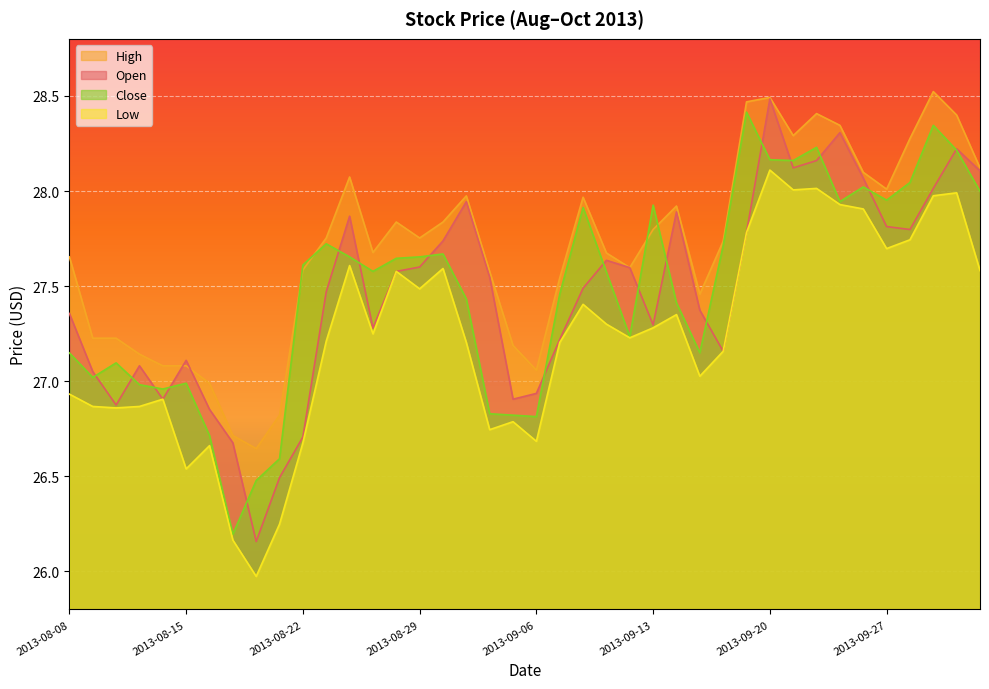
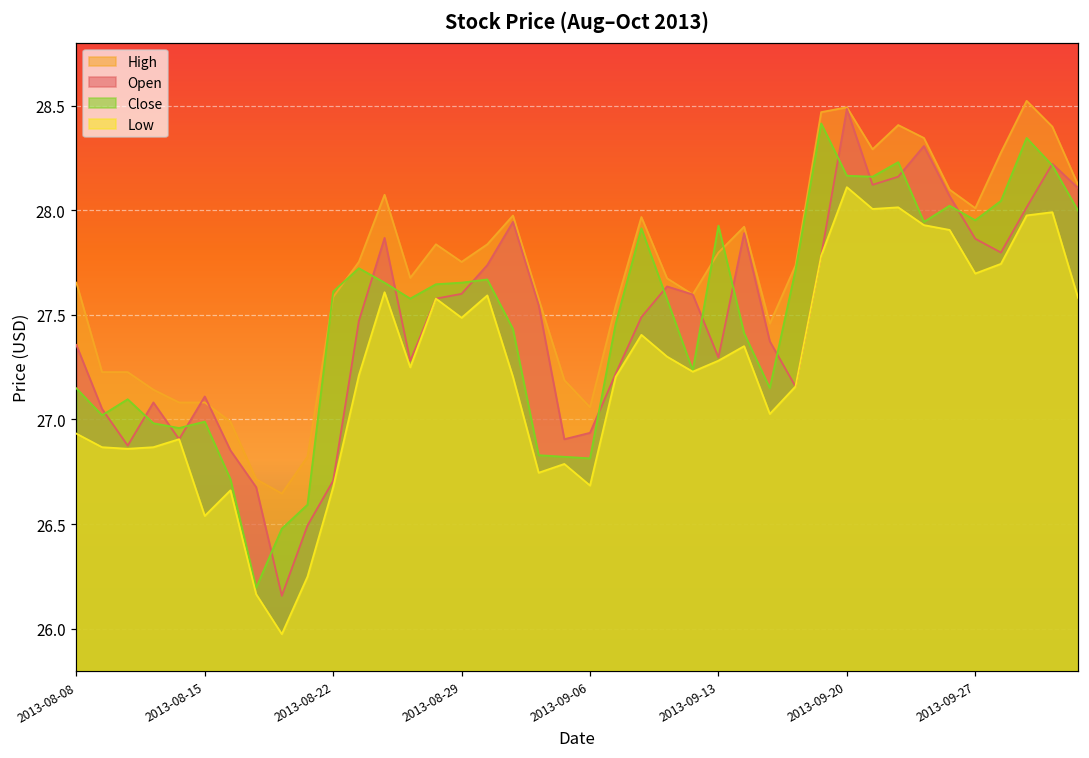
  {
    "Open": {
      "2013-08-08": 27.36,
      "2013-08-15": 27.11,
      "2013-08-22": 26.71,
      "2013-08-29": 27.60,
      "2013-09-06": 26.94,
      "2013-09-13": 27.30,
-     "2013-09-27": 27.81
+     "2013-09-27": 27.86
    },
    "Close": {
      "2013-08-08": 27.15,
      "2013-08-15": 26.99,
      "2013-08-22": 27.61,
      "2013-08-29": 27.65,
      "2013-09-06": 26.81,
      "2013-09-13": 27.93,
      "2013-09-20": 28.16,
      "2013-09-27": 27.95
    }
  }
